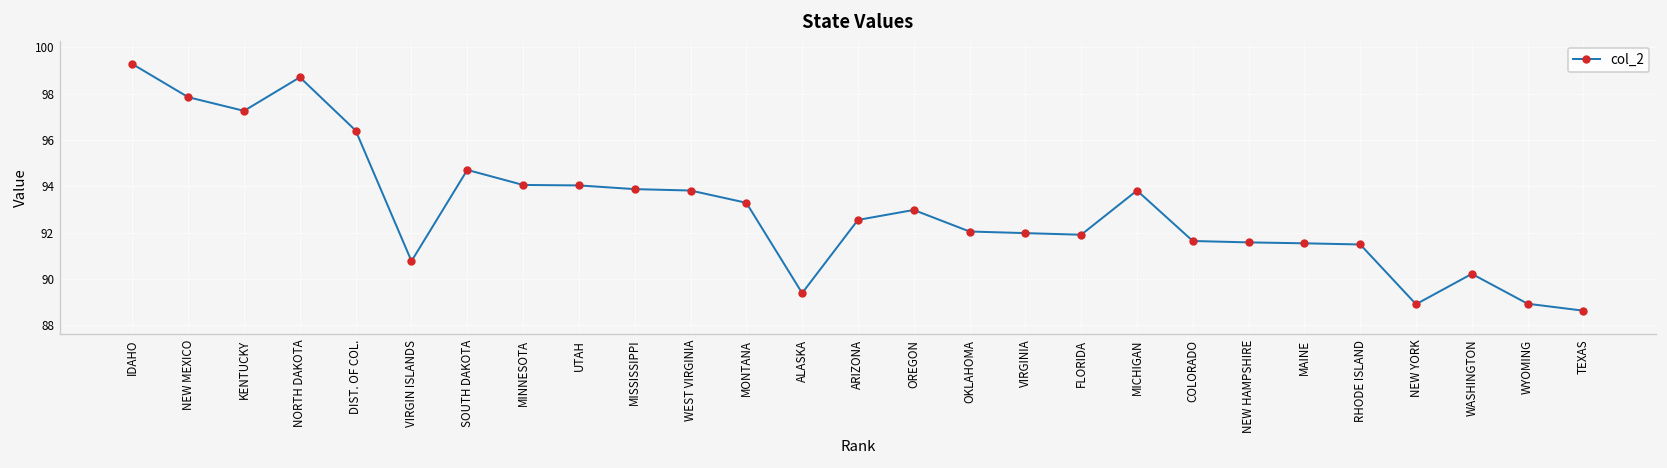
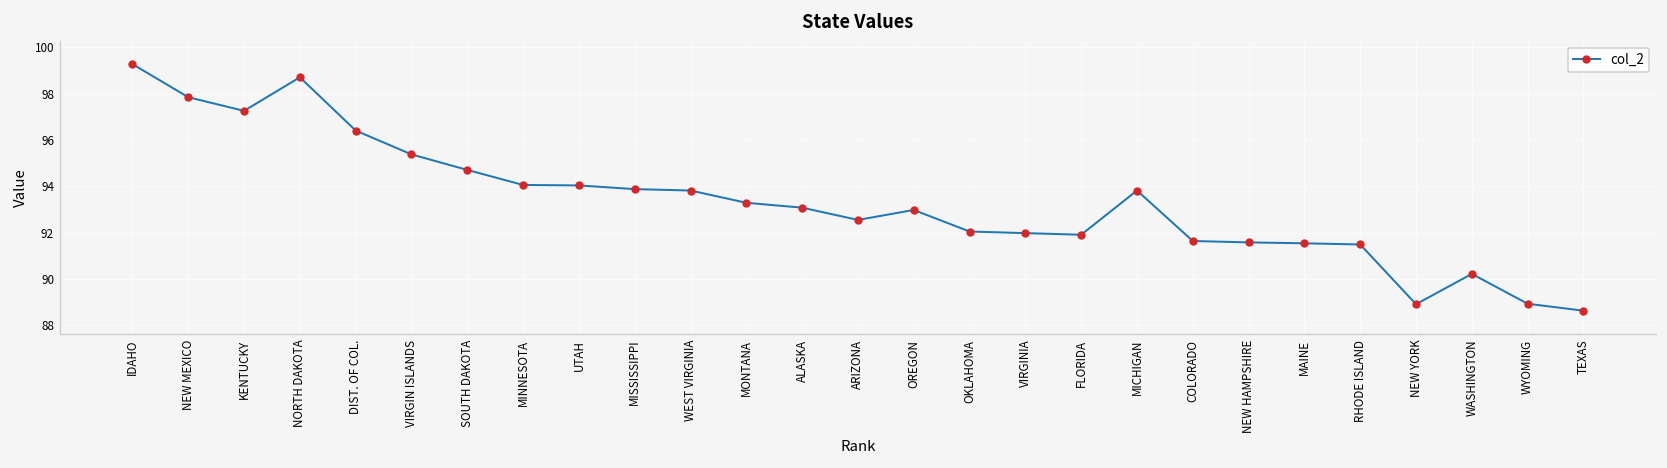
  {
    "IDAHO": 99.3,
    "NEW MEXICO": 97.9,
    "KENTUCKY": 97.3,
    "NORTH DAKOTA": 98.7,
    "DIST. OF COL.": 96.4,
-   "VIRGIN ISLANDS": 90.8,
+   "VIRGIN ISLANDS": 95.4,
    "SOUTH DAKOTA": 94.7,
    "MINNESOTA": 94.1,
    "UTAH": 94.0,
    "MISSISSIPPI": 93.9,
    "WEST VIRGINIA": 93.8,
    "MONTANA": 93.3,
-   "ALASKA": 89.4,
+   "ALASKA": 93.1,
    "ARIZONA": 92.6,
    "OREGON": 93.0,
    "OKLAHOMA": 92.1,
    "VIRGINIA": 92.0,
    "FLORIDA": 91.9,
    "MICHIGAN": 93.8,
    "COLORADO": 91.6,
    "NEW HAMPSHIRE": 91.6,
    "MAINE": 91.5,
    "RHODE ISLAND": 91.5,
    "NEW YORK": 88.9,
    "WASHINGTON": 90.2,
    "WYOMING": 88.9,
    "TEXAS": 88.6
  }
